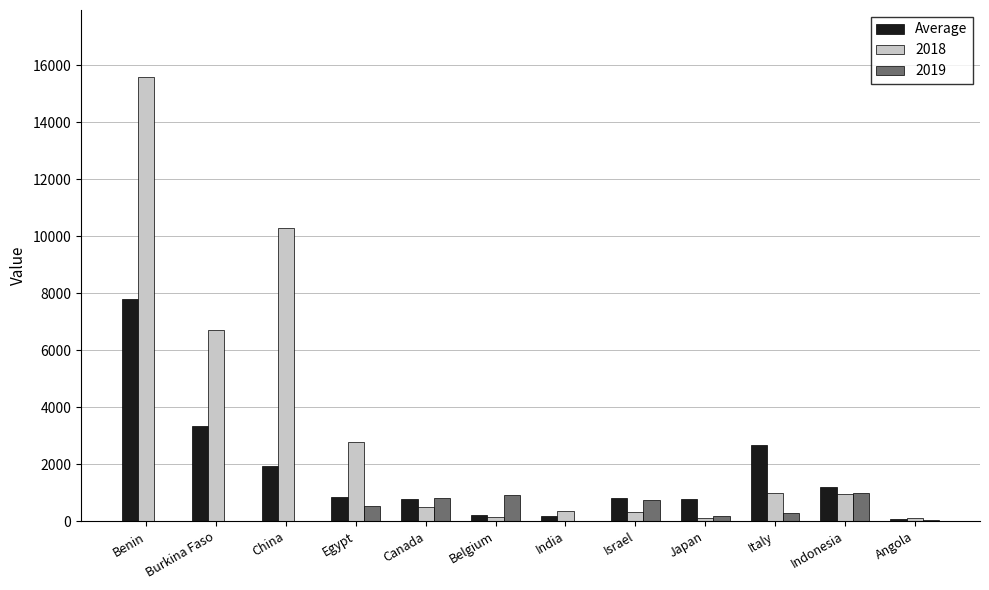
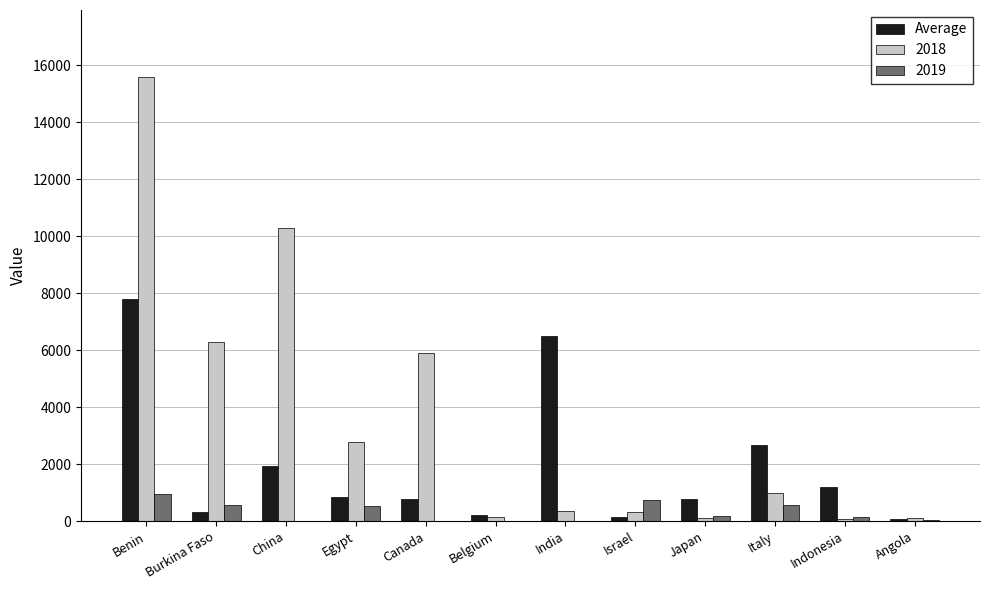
  {
    "Average": {
      "Benin": 7800,
-     "Burkina Faso": 3400,
+     "Burkina Faso": 300,
      "China": 1900,
      "Egypt": 900,
      "Canada": 800,
      "Belgium": 200,
-     "India": 200,
-     "Israel": 800,
+     "India": 6500,
+     "Israel": 200,
      "Japan": 800,
      "Italy": 2700,
      "Indonesia": 1200
    },
    "2018": {
      "Benin": 15600,
-     "Burkina Faso": 6700,
+     "Burkina Faso": 6300,
      "China": 10300,
      "Egypt": 2800,
-     "Canada": 500,
+     "Canada": 5900,
      "Belgium": 100,
      "India": 400,
      "Israel": 300,
      "Japan": 100,
      "Italy": 1000,
-     "Indonesia": 900,
+     "Indonesia": 100,
      "Angola": 100
    },
    "2019": {
-     "Benin": 0,
-     "Burkina Faso": 0,
+     "Benin": 1000,
+     "Burkina Faso": 600,
      "China": 0,
      "Egypt": 500,
-     "Canada": 800,
-     "Belgium": 900,
+     "Canada": 0,
+     "Belgium": 0,
      "India": 0,
      "Israel": 700,
      "Japan": 200,
-     "Italy": 300,
-     "Indonesia": 1000
+     "Italy": 600,
+     "Indonesia": 100
    }
  }
